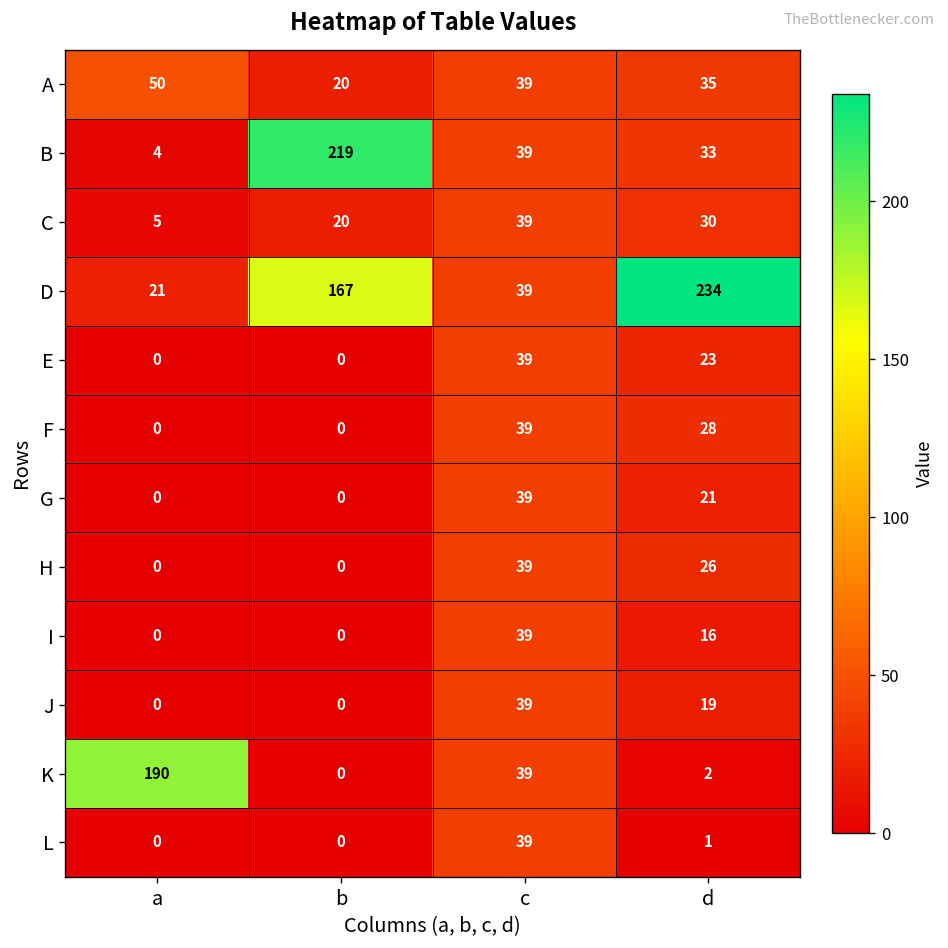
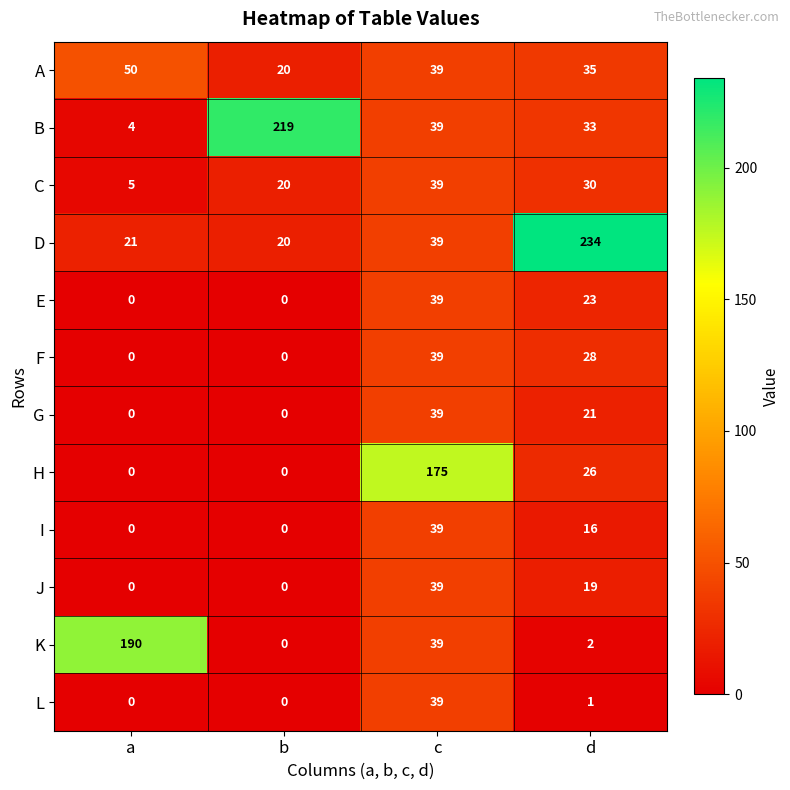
  {
    "A": {
      "a": 50,
      "b": 20,
      "c": 39,
      "d": 35
    },
    "B": {
      "a": 4,
      "b": 219,
      "c": 39,
      "d": 33
    },
    "C": {
      "a": 5,
      "b": 20,
      "c": 39,
      "d": 30
    },
    "D": {
      "a": 21,
-     "b": 167,
+     "b": 20,
      "c": 39,
      "d": 234
    },
    "E": {
      "a": 0,
      "b": 0,
      "c": 39,
      "d": 23
    },
    "F": {
      "a": 0,
      "b": 0,
      "c": 39,
      "d": 28
    },
    "G": {
      "a": 0,
      "b": 0,
      "c": 39,
      "d": 21
    },
    "H": {
      "a": 0,
      "b": 0,
-     "c": 39,
+     "c": 175,
      "d": 26
    },
    "I": {
      "a": 0,
      "b": 0,
      "c": 39,
      "d": 16
    },
    "J": {
      "a": 0,
      "b": 0,
      "c": 39,
      "d": 19
    },
    "K": {
      "a": 190,
      "b": 0,
      "c": 39,
      "d": 2
    },
    "L": {
      "a": 0,
      "b": 0,
      "c": 39,
      "d": 1
    }
  }
